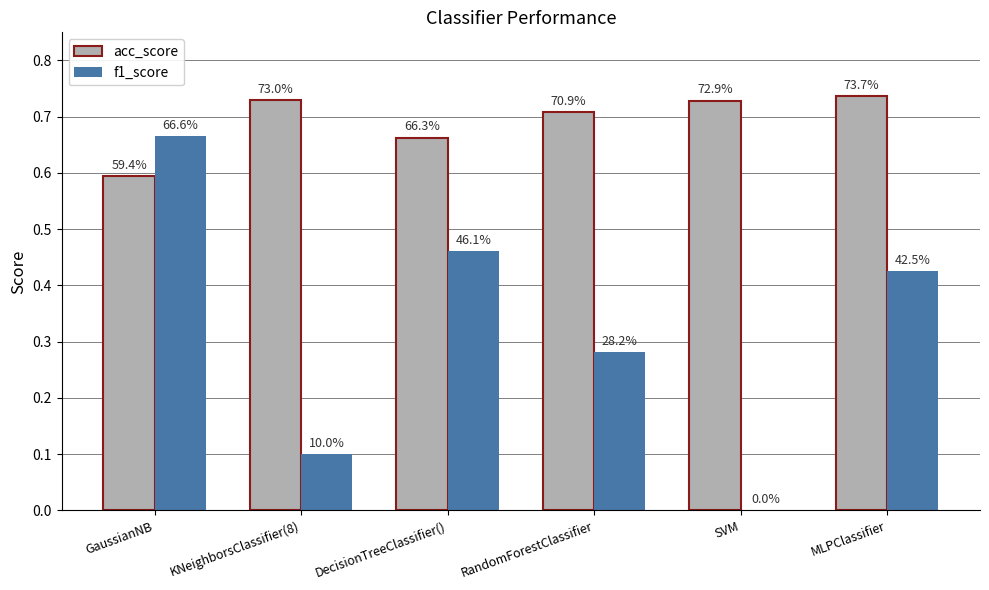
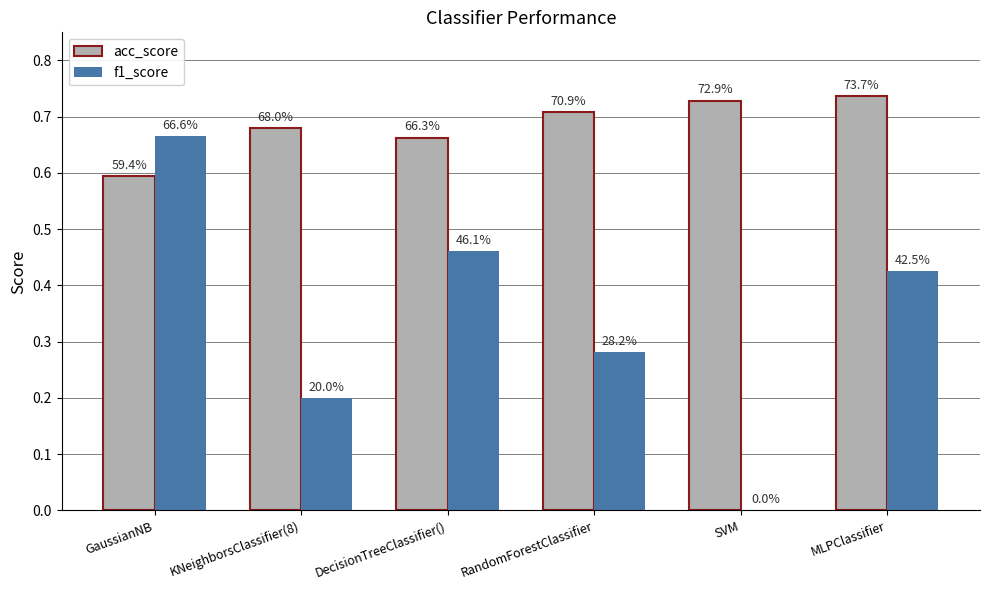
  {
    "acc_score": {
      "GaussianNB": "59.4%",
-     "KNeighborsClassifier(8)": "73.0%",
+     "KNeighborsClassifier(8)": "68.0%",
      "DecisionTreeClassifier()": "66.3%",
      "RandomForestClassifier": "70.9%",
      "SVM": "72.9%",
      "MLPClassifier": "73.7%"
    },
    "f1_score": {
      "GaussianNB": "66.6%",
-     "KNeighborsClassifier(8)": "10.0%",
+     "KNeighborsClassifier(8)": "20.0%",
      "DecisionTreeClassifier()": "46.1%",
      "RandomForestClassifier": "28.2%",
      "SVM": "0.0%",
      "MLPClassifier": "42.5%"
    }
  }
